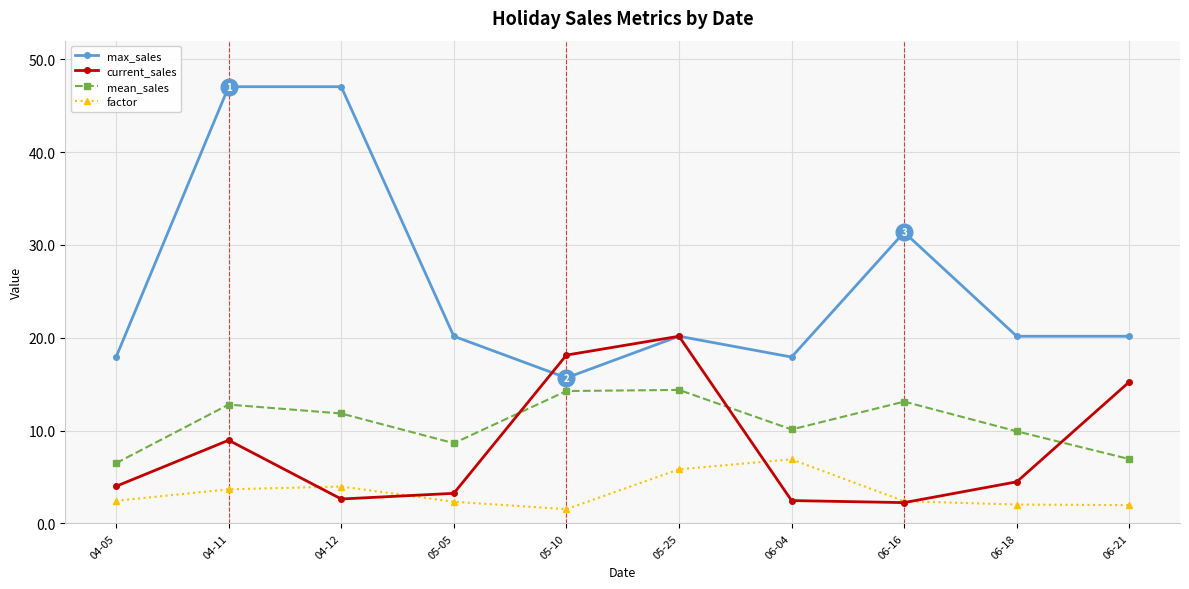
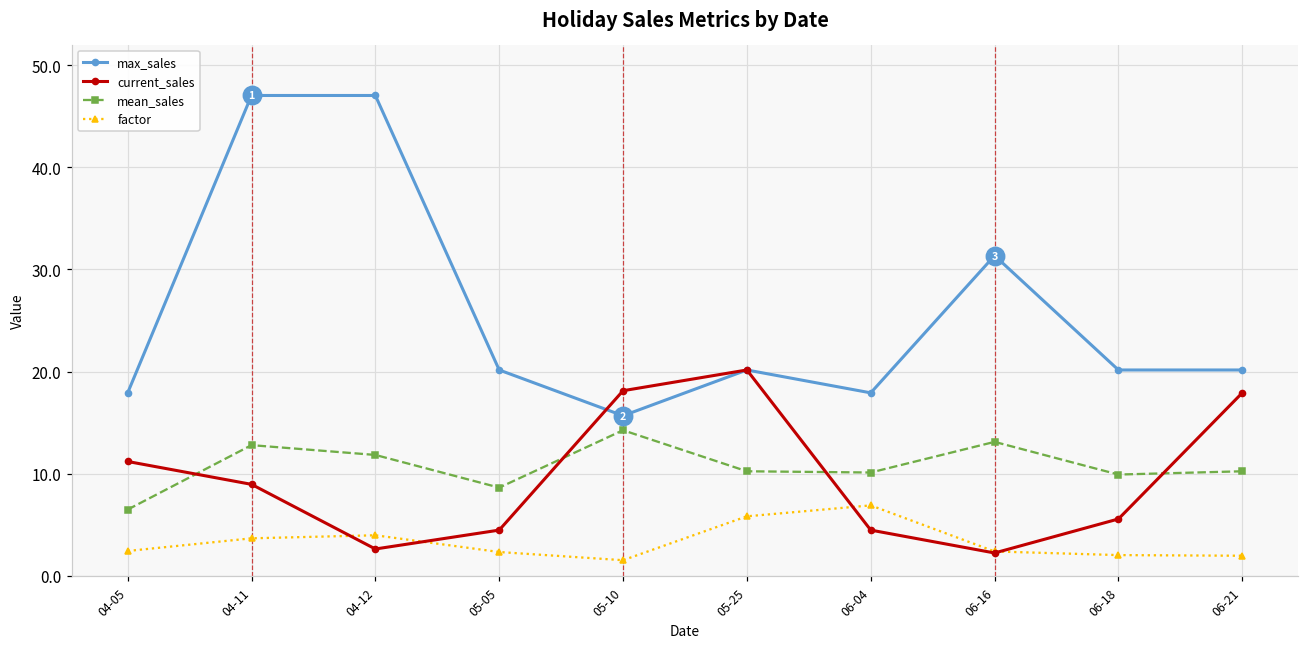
  {
    "current_sales": {
-     "04-05": 4,
+     "04-05": 11,
      "04-11": 9,
      "04-12": 3,
-     "05-05": 3,
+     "05-05": 4,
      "05-10": 18,
-     "06-04": 2,
-     "06-18": 4,
-     "06-21": 15
+     "06-04": 4,
+     "06-18": 6,
+     "06-21": 18
    },
    "mean_sales": {
      "04-05": 6,
      "04-11": 13,
      "04-12": 12,
      "05-05": 9,
      "05-10": 14,
-     "05-25": 14,
+     "05-25": 10,
      "06-04": 10,
      "06-16": 13,
      "06-18": 10,
-     "06-21": 7
+     "06-21": 10
    },
    "factor": {
      "04-05": 2,
      "04-11": 4,
      "04-12": 4,
      "05-05": 2,
      "05-10": 2,
      "05-25": 6,
      "06-04": 7,
      "06-18": 2,
      "06-21": 2
    }
  }
